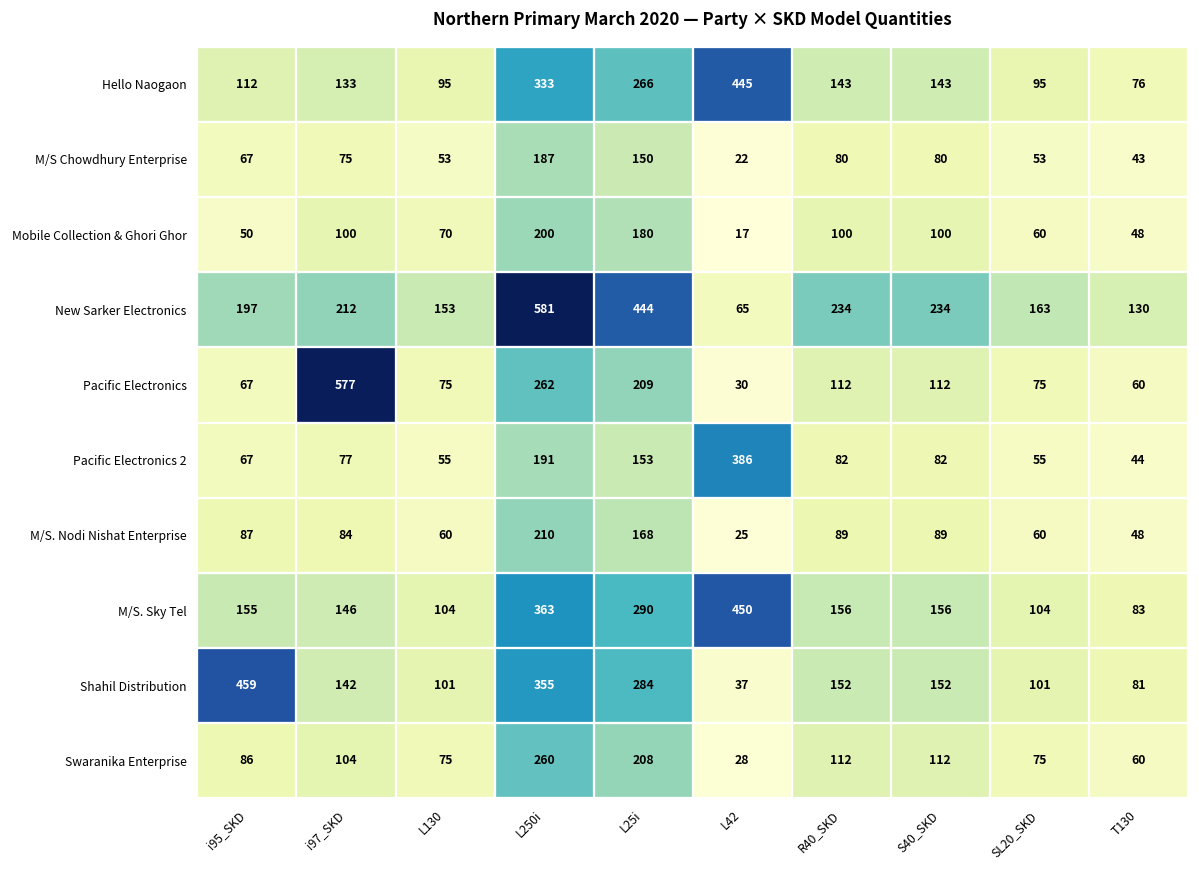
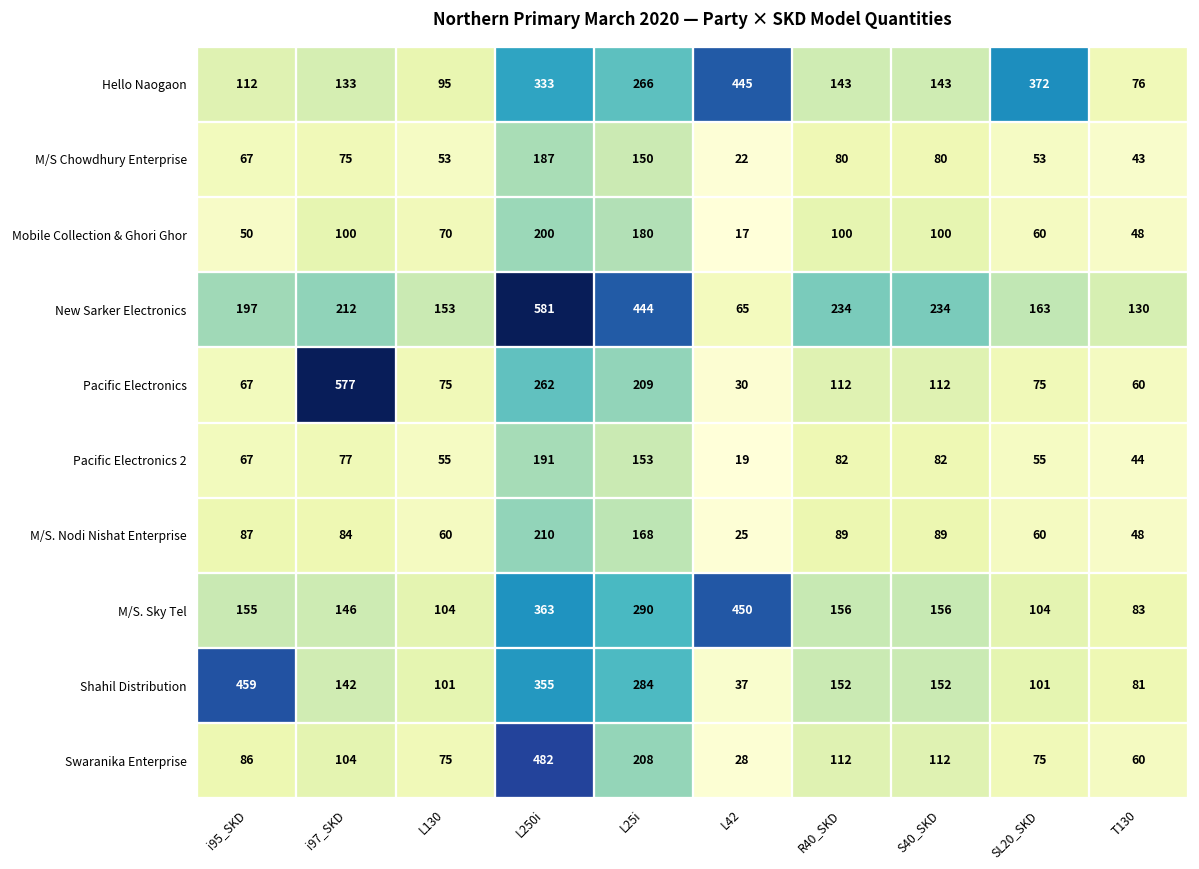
  {
    "Hello Naogaon": {
      "i95_SKD": 112,
      "i97_SKD": 133,
      "L130": 95,
      "L250i": 333,
      "L25i": 266,
      "L42": 445,
      "R40_SKD": 143,
      "S40_SKD": 143,
-     "SL20_SKD": 95,
+     "SL20_SKD": 372,
      "T130": 76
    },
    "M/S Chowdhury Enterprise": {
      "i95_SKD": 67,
      "i97_SKD": 75,
      "L130": 53,
      "L250i": 187,
      "L25i": 150,
      "L42": 22,
      "R40_SKD": 80,
      "S40_SKD": 80,
      "SL20_SKD": 53,
      "T130": 43
    },
    "Mobile Collection & Ghori Ghor": {
      "i95_SKD": 50,
      "i97_SKD": 100,
      "L130": 70,
      "L250i": 200,
      "L25i": 180,
      "L42": 17,
      "R40_SKD": 100,
      "S40_SKD": 100,
      "SL20_SKD": 60,
      "T130": 48
    },
    "New Sarker Electronics": {
      "i95_SKD": 197,
      "i97_SKD": 212,
      "L130": 153,
      "L250i": 581,
      "L25i": 444,
      "L42": 65,
      "R40_SKD": 234,
      "S40_SKD": 234,
      "SL20_SKD": 163,
      "T130": 130
    },
    "Pacific Electronics": {
      "i95_SKD": 67,
      "i97_SKD": 577,
      "L130": 75,
      "L250i": 262,
      "L25i": 209,
      "L42": 30,
      "R40_SKD": 112,
      "S40_SKD": 112,
      "SL20_SKD": 75,
      "T130": 60
    },
    "Pacific Electronics 2": {
      "i95_SKD": 67,
      "i97_SKD": 77,
      "L130": 55,
      "L250i": 191,
      "L25i": 153,
-     "L42": 386,
+     "L42": 19,
      "R40_SKD": 82,
      "S40_SKD": 82,
      "SL20_SKD": 55,
      "T130": 44
    },
    "M/S. Nodi Nishat Enterprise": {
      "i95_SKD": 87,
      "i97_SKD": 84,
      "L130": 60,
      "L250i": 210,
      "L25i": 168,
      "L42": 25,
      "R40_SKD": 89,
      "S40_SKD": 89,
      "SL20_SKD": 60,
      "T130": 48
    },
    "M/S. Sky Tel": {
      "i95_SKD": 155,
      "i97_SKD": 146,
      "L130": 104,
      "L250i": 363,
      "L25i": 290,
      "L42": 450,
      "R40_SKD": 156,
      "S40_SKD": 156,
      "SL20_SKD": 104,
      "T130": 83
    },
    "Shahil Distribution": {
      "i95_SKD": 459,
      "i97_SKD": 142,
      "L130": 101,
      "L250i": 355,
      "L25i": 284,
      "L42": 37,
      "R40_SKD": 152,
      "S40_SKD": 152,
      "SL20_SKD": 101,
      "T130": 81
    },
    "Swaranika Enterprise": {
      "i95_SKD": 86,
      "i97_SKD": 104,
      "L130": 75,
-     "L250i": 260,
+     "L250i": 482,
      "L25i": 208,
      "L42": 28,
      "R40_SKD": 112,
      "S40_SKD": 112,
      "SL20_SKD": 75,
      "T130": 60
    }
  }
